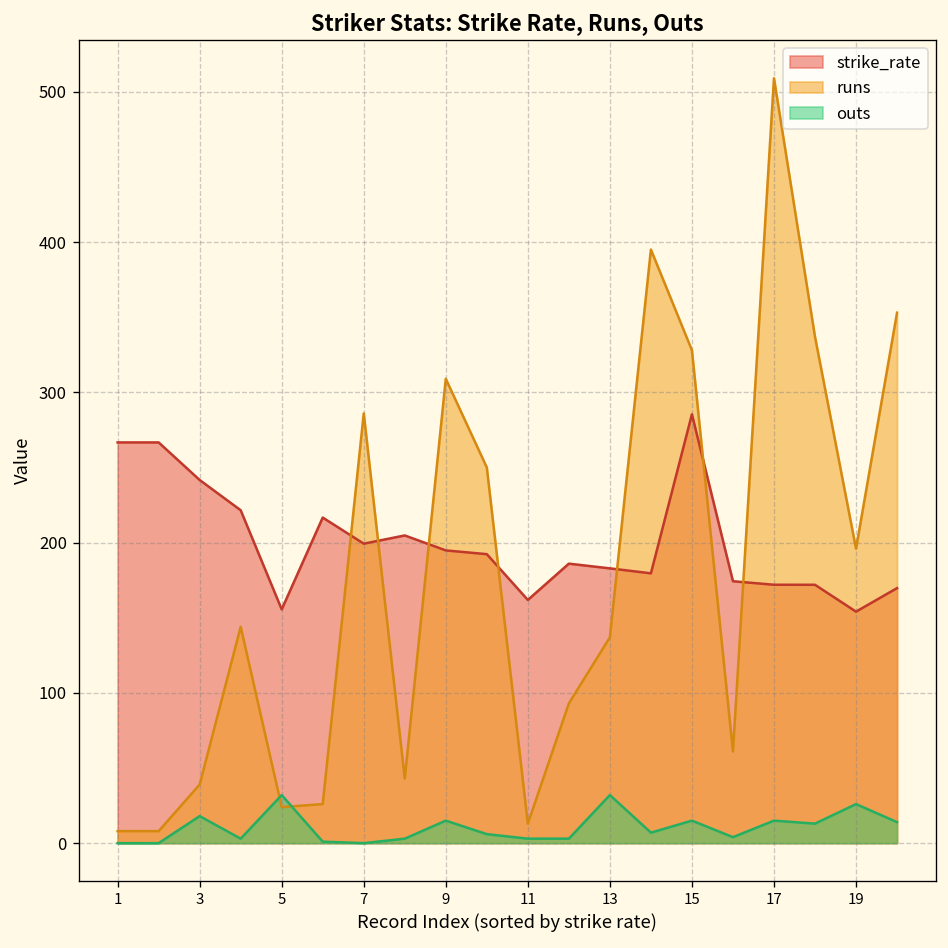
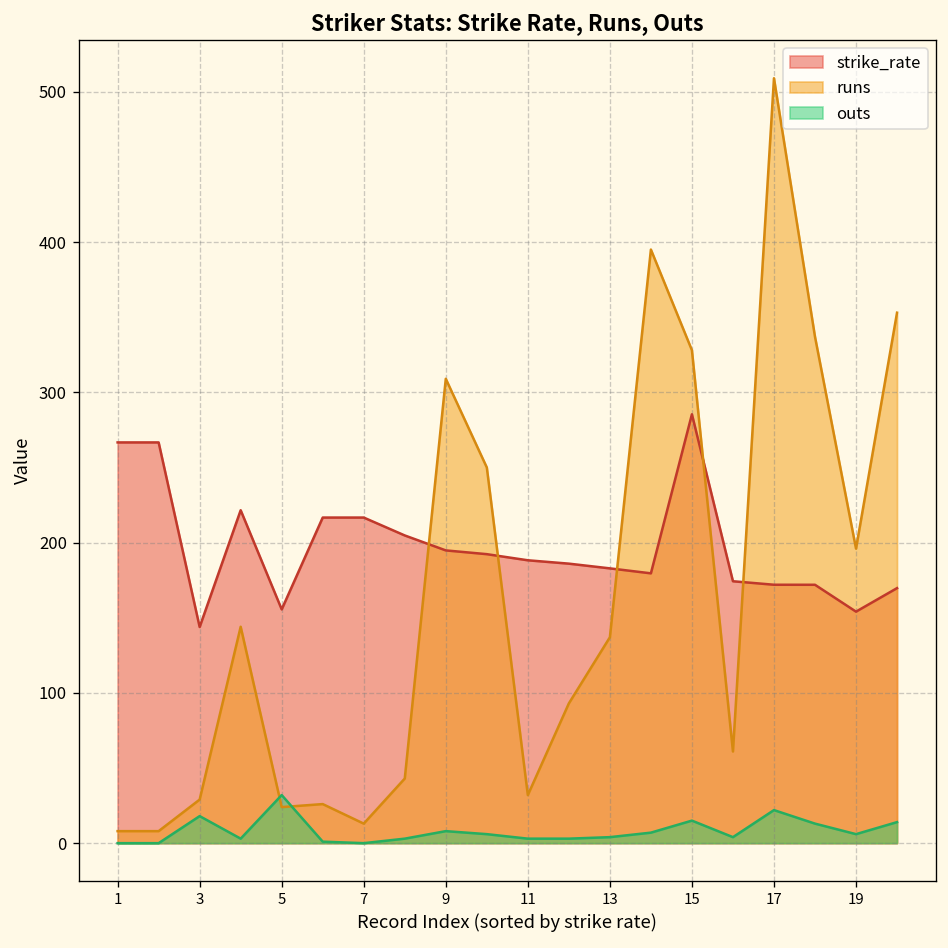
  {
    "strike_rate": {
      "1": 267,
-     "3": 242,
+     "3": 144,
      "5": 156,
-     "7": 199,
+     "7": 217,
      "9": 195,
-     "11": 162,
+     "11": 188,
      "13": 183,
      "15": 285,
      "17": 172,
      "19": 154
    },
    "runs": {
      "1": 8,
-     "3": 39,
+     "3": 29,
      "5": 24,
-     "7": 286,
+     "7": 13,
      "9": 309,
-     "11": 13,
+     "11": 32,
      "13": 137,
      "15": 328,
      "17": 509,
      "19": 196
    },
    "outs": {
      "1": 0,
      "3": 18,
      "5": 32,
      "7": 0,
-     "9": 15,
+     "9": 8,
      "11": 3,
-     "13": 32,
+     "13": 4,
      "15": 15,
-     "17": 15,
-     "19": 26
+     "17": 22,
+     "19": 6
    }
  }
